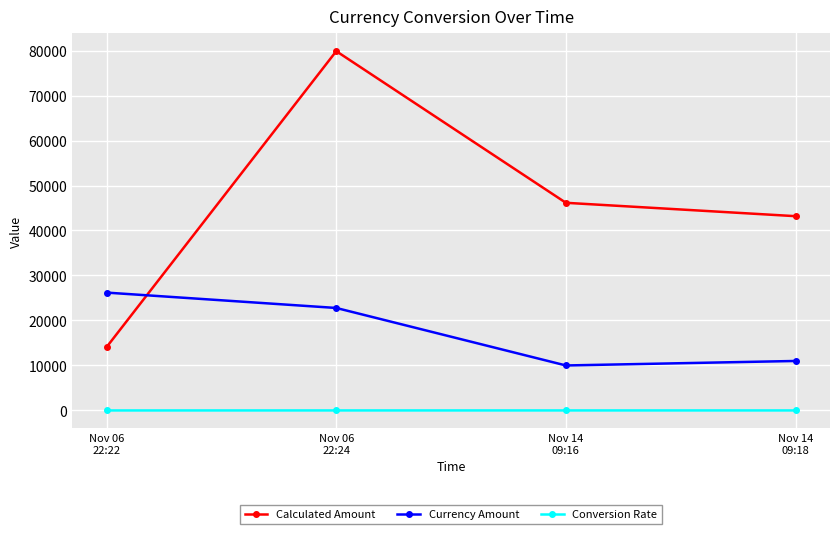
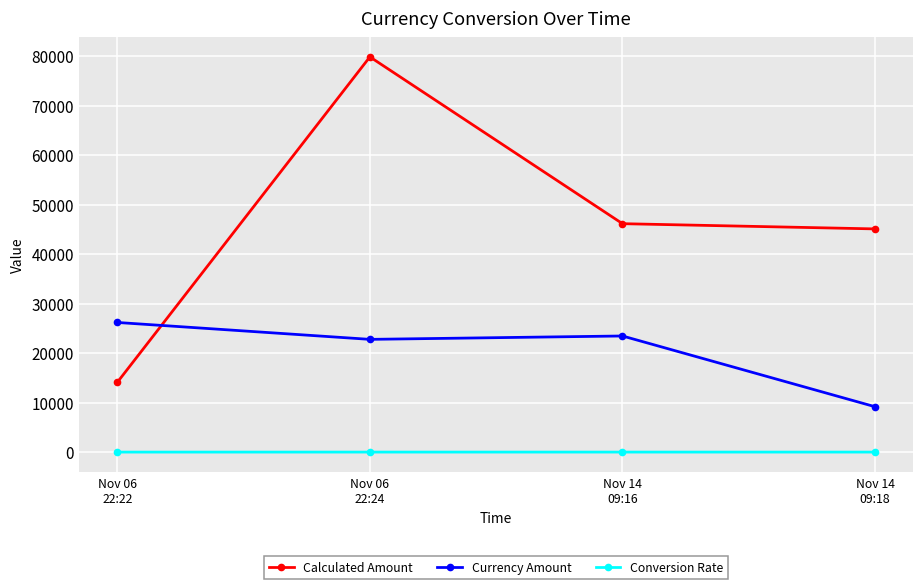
  {
    "Calculated Amount": {
      "Nov 06 22:22": 14000,
      "Nov 06 22:24": 80000,
      "Nov 14 09:16": 46000,
-     "Nov 14 09:18": 43000
+     "Nov 14 09:18": 45000
    },
    "Currency Amount": {
      "Nov 06 22:22": 26000,
      "Nov 06 22:24": 23000,
-     "Nov 14 09:16": 10000,
-     "Nov 14 09:18": 11000
+     "Nov 14 09:16": 23000,
+     "Nov 14 09:18": 9000
    },
    "Conversion Rate": {
      "Nov 06 22:22": 0,
      "Nov 06 22:24": 0,
      "Nov 14 09:16": 0,
      "Nov 14 09:18": 0
    }
  }
